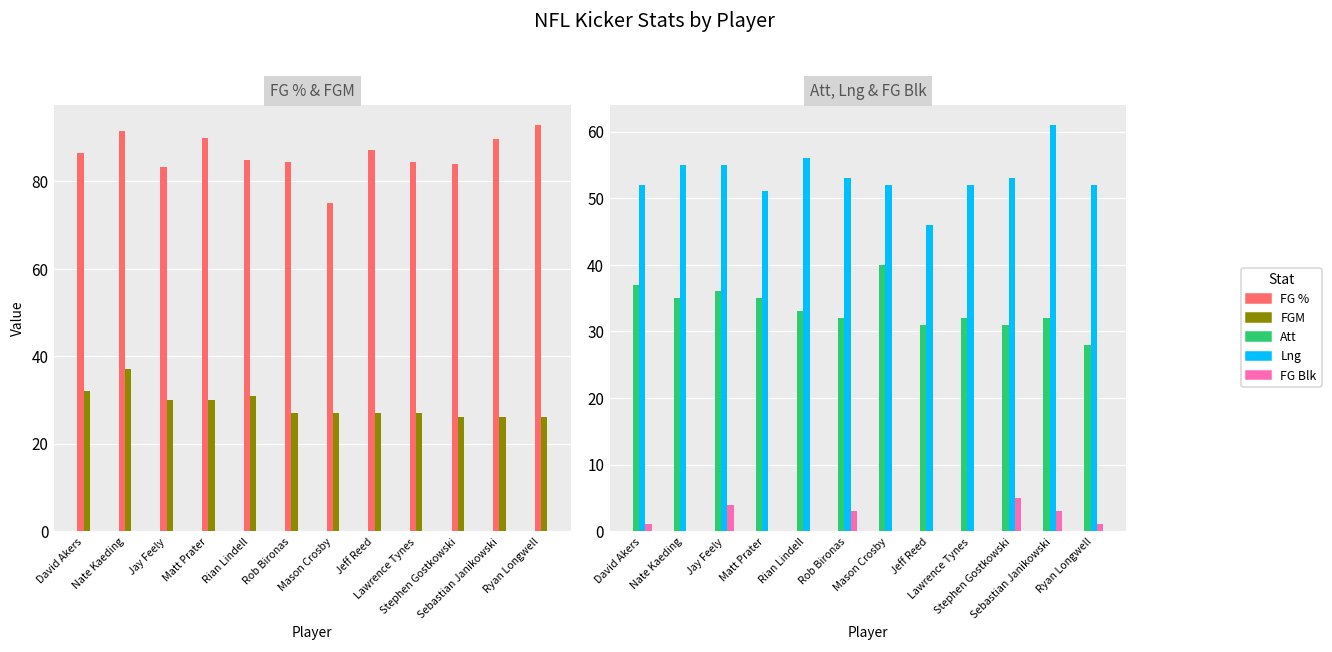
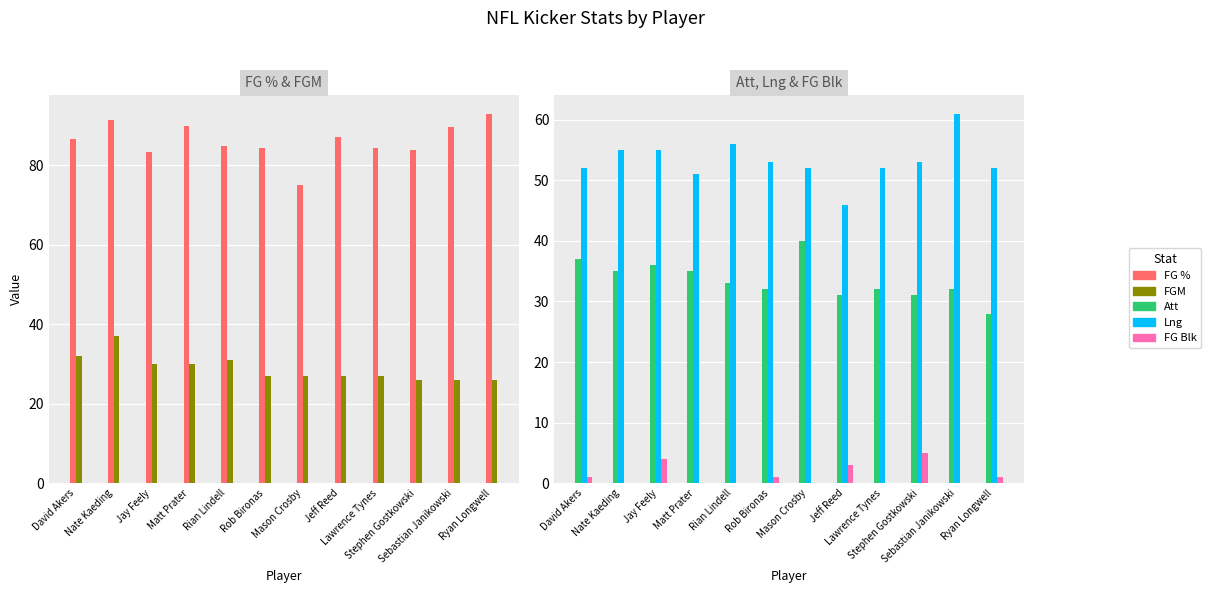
  {
    "FG % & FGM": {
      "FG %": {
        "David Akers": 87,
        "Nate Kaeding": 91,
        "Jay Feely": 83,
        "Matt Prater": 90,
        "Rian Lindell": 85,
        "Rob Bironas": 84,
        "Mason Crosby": 75,
        "Jeff Reed": 87,
        "Lawrence Tynes": 84,
        "Stephen Gostkowski": 84,
        "Sebastian Janikowski": 90,
        "Ryan Longwell": 93
      },
      "FGM": {
        "David Akers": 32,
        "Nate Kaeding": 37,
        "Jay Feely": 30,
        "Matt Prater": 30,
        "Rian Lindell": 31,
        "Rob Bironas": 27,
        "Mason Crosby": 27,
        "Jeff Reed": 27,
        "Lawrence Tynes": 27,
        "Stephen Gostkowski": 26,
        "Sebastian Janikowski": 26,
        "Ryan Longwell": 26
      }
    },
    "Att, Lng & FG Blk": {
      "Att": {
        "David Akers": 37,
        "Nate Kaeding": 35,
        "Jay Feely": 36,
        "Matt Prater": 35,
        "Rian Lindell": 33,
        "Rob Bironas": 32,
        "Mason Crosby": 40,
        "Jeff Reed": 31,
        "Lawrence Tynes": 32,
        "Stephen Gostkowski": 31,
        "Sebastian Janikowski": 32,
        "Ryan Longwell": 28
      },
      "Lng": {
        "David Akers": 52,
        "Nate Kaeding": 55,
        "Jay Feely": 55,
        "Matt Prater": 51,
        "Rian Lindell": 56,
        "Rob Bironas": 53,
        "Mason Crosby": 52,
        "Jeff Reed": 46,
        "Lawrence Tynes": 52,
        "Stephen Gostkowski": 53,
        "Sebastian Janikowski": 61,
        "Ryan Longwell": 52
      },
      "FG Blk": {
        "David Akers": 1,
        "Nate Kaeding": 0,
        "Jay Feely": 4,
        "Matt Prater": 0,
        "Rian Lindell": 0,
-       "Rob Bironas": 3,
+       "Rob Bironas": 1,
        "Mason Crosby": 0,
-       "Jeff Reed": 0,
+       "Jeff Reed": 3,
        "Lawrence Tynes": 0,
        "Stephen Gostkowski": 5,
-       "Sebastian Janikowski": 3,
+       "Sebastian Janikowski": 0,
        "Ryan Longwell": 1
      }
    }
  }
